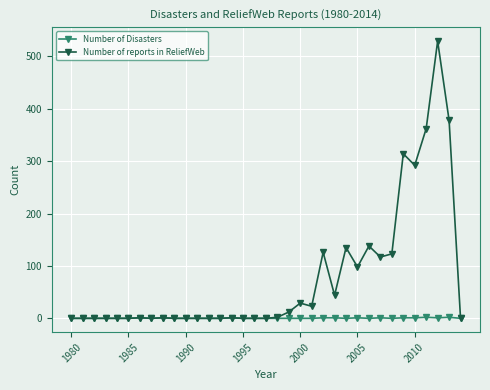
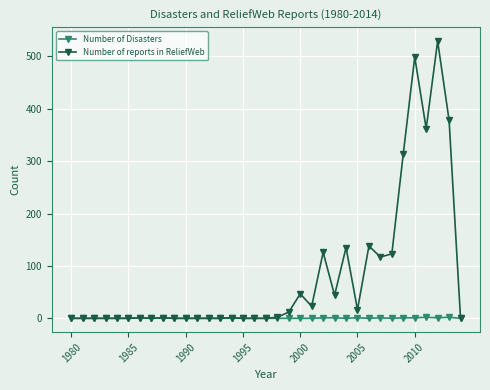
  {
    "Number of Disasters": {
      "2000": 0,
      "2005": 0,
      "2010": 0
    },
    "Number of reports in ReliefWeb": {
-     "2000": 30,
-     "2005": 100,
-     "2010": 290
+     "2000": 50,
+     "2005": 20,
+     "2010": 500
    }
  }
